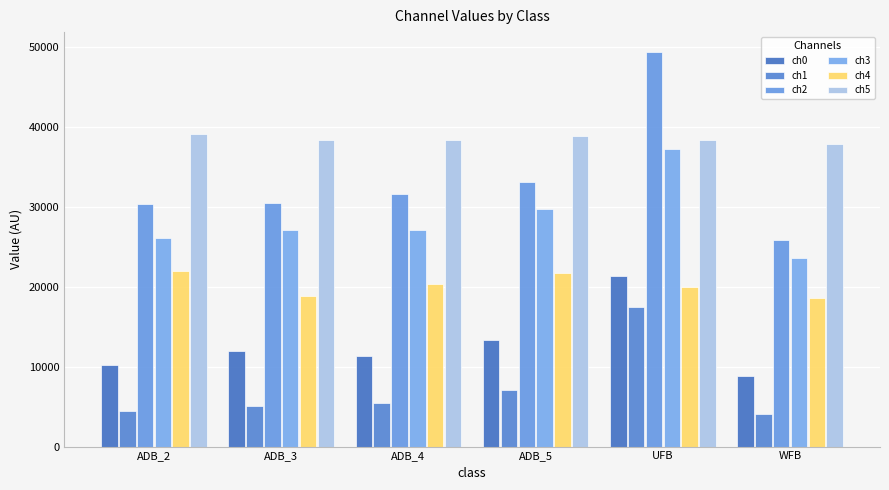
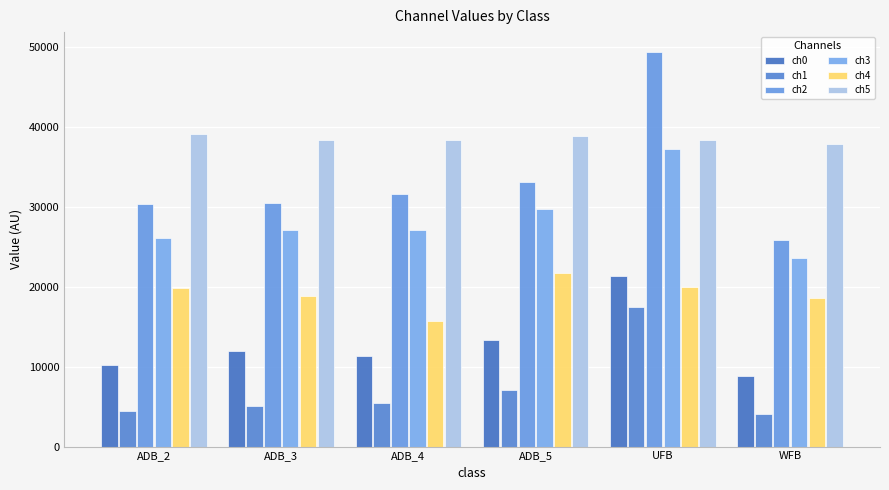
  {
    "ch4": {
-     "ADB_2": 22000,
+     "ADB_2": 20000,
      "ADB_3": 19000,
-     "ADB_4": 20000,
+     "ADB_4": 16000,
      "ADB_5": 22000,
      "UFB": 20000,
      "WFB": 19000
    }
  }
